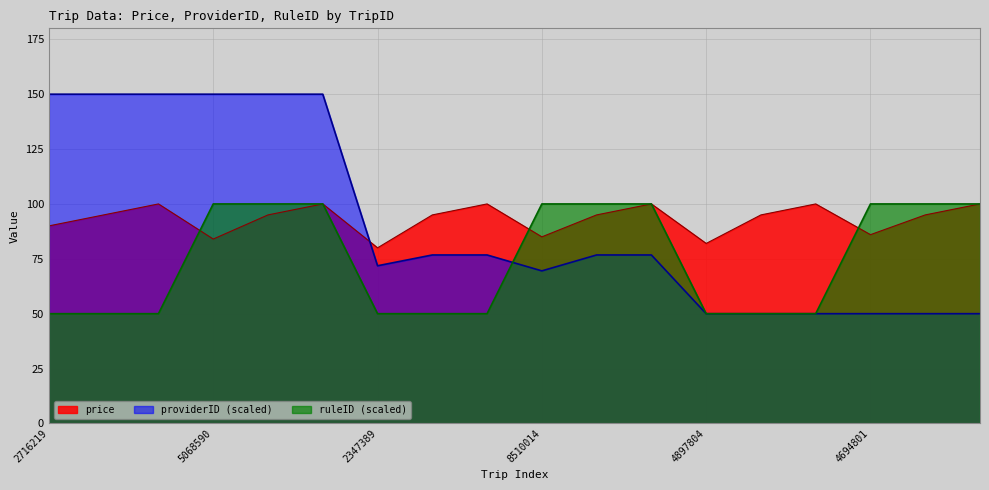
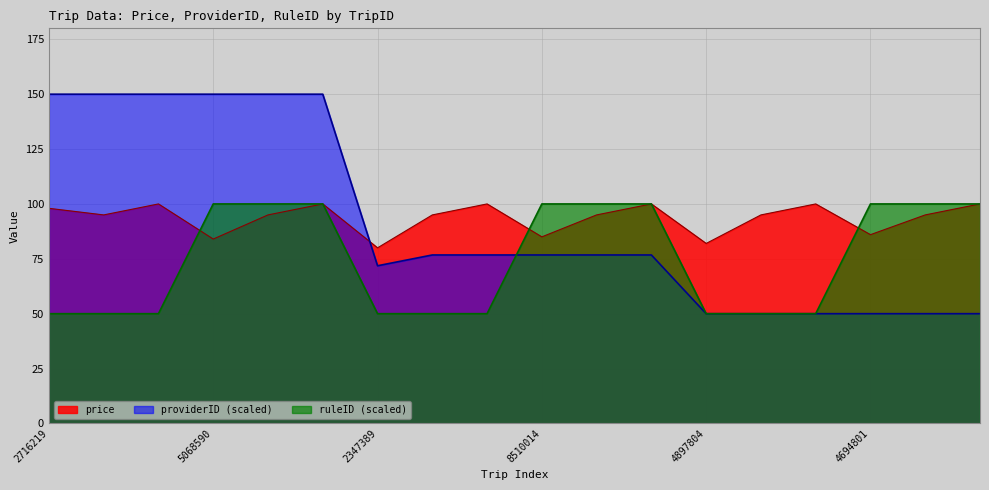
  {
    "price": {
-     "2716219": 90,
+     "2716219": 98,
      "5068590": 84,
      "2347389": 80,
      "8510014": 85,
      "4897804": 82,
      "4694801": 86
    },
    "providerID (scaled)": {
      "2716219": 150,
      "5068590": 150,
      "2347389": 72,
-     "8510014": 70,
+     "8510014": 77,
      "4694801": 50
    },
    "ruleID (scaled)": {
      "2716219": 50,
      "5068590": 100,
      "2347389": 50,
      "8510014": 100,
      "4694801": 100
    }
  }
